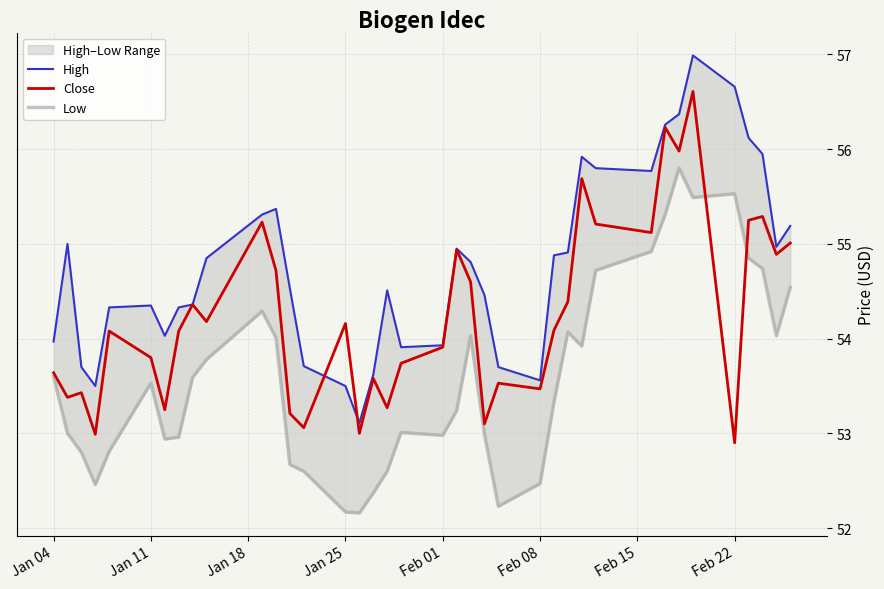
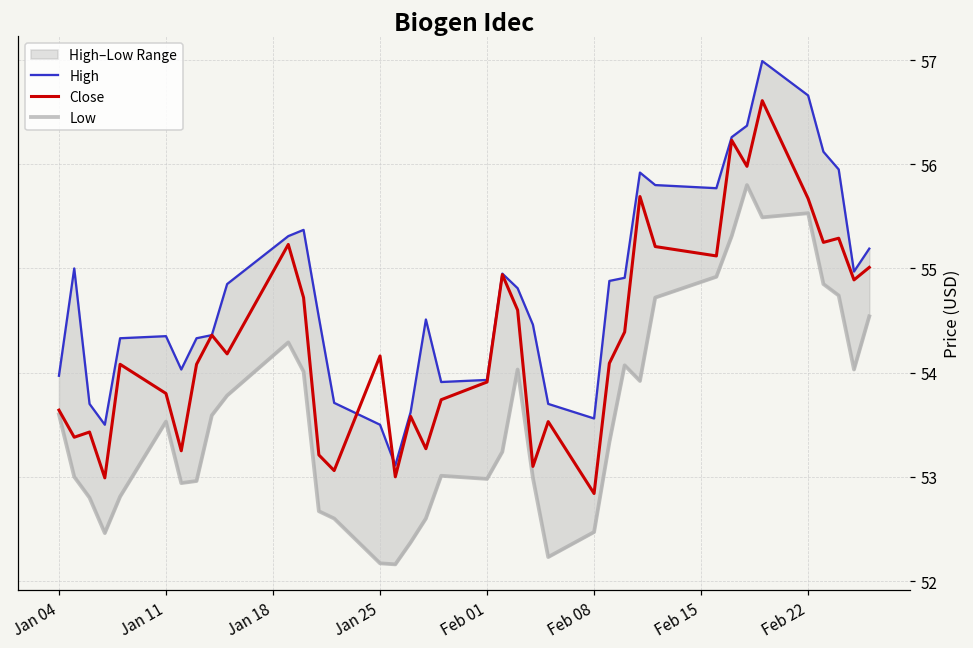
  {
    "Close": {
      "Jan 04": 53.6,
      "Jan 11": 53.8,
      "Jan 25": 54.2,
-     "Feb 08": 53.5,
-     "Feb 22": 52.9
+     "Feb 08": 52.8,
+     "Feb 22": 55.7
    }
  }
